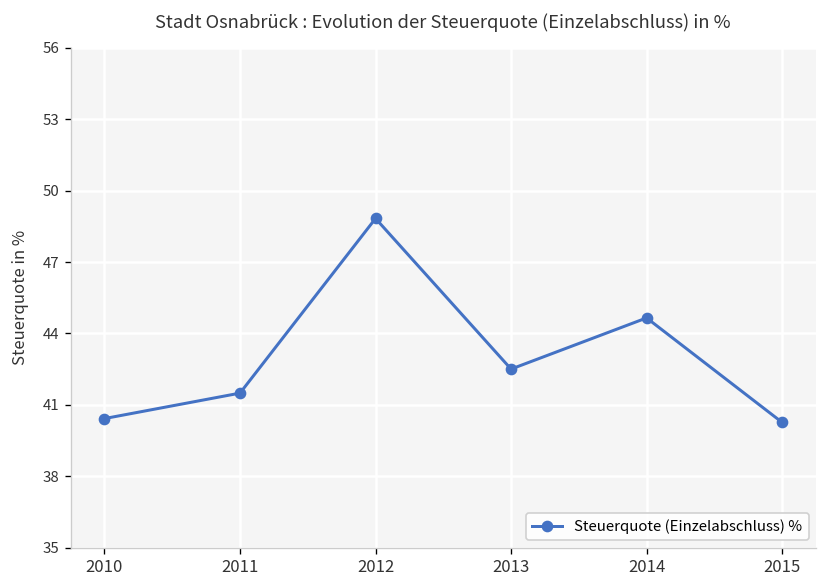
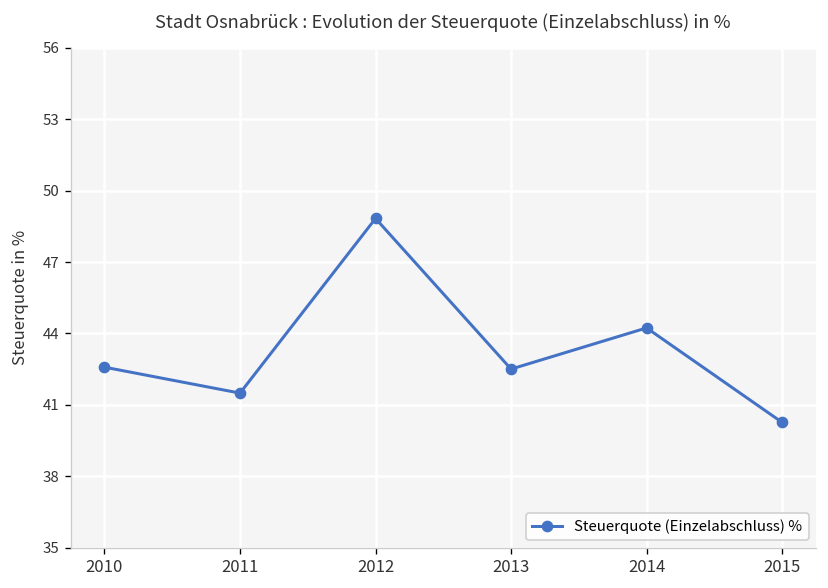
  {
-   "2010": 40.4,
+   "2010": 42.6,
    "2011": 41.5,
    "2012": 48.8,
    "2013": 42.5,
-   "2014": 44.7,
+   "2014": 44.2,
    "2015": 40.3
  }
